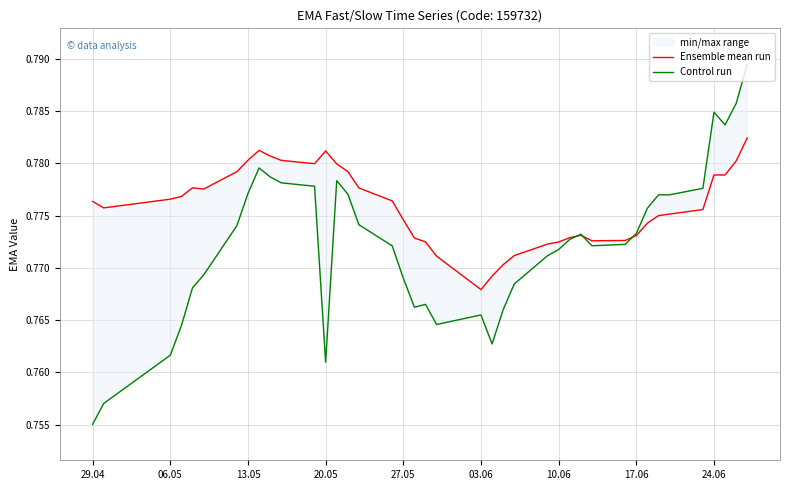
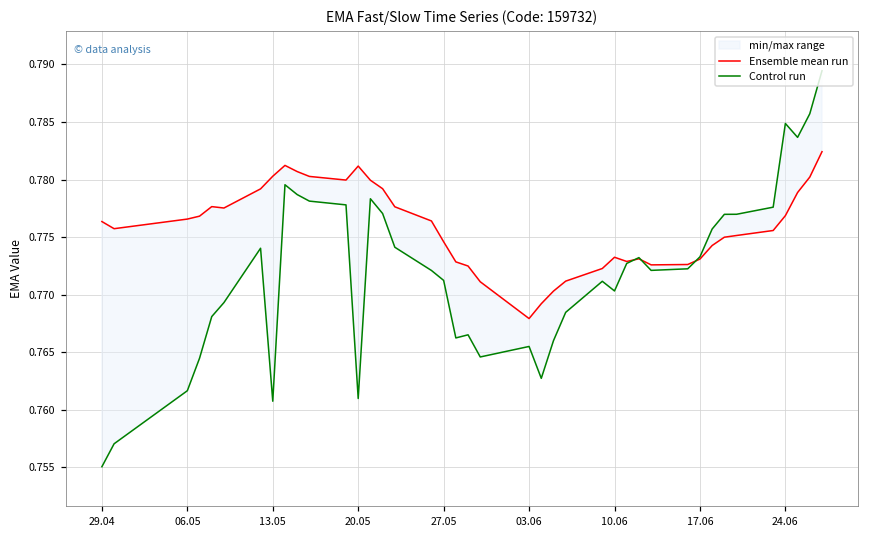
  {
    "Ensemble mean run": {
      "29.04": 0.7763,
      "06.05": 0.7766,
      "13.05": 0.7803,
      "20.05": 0.7812,
      "27.05": 0.7746,
      "03.06": 0.7679,
-     "10.06": 0.7725,
-     "24.06": 0.7789
+     "10.06": 0.7732,
+     "24.06": 0.7769
    },
    "Control run": {
      "29.04": 0.7550,
      "06.05": 0.7616,
-     "13.05": 0.7771,
+     "13.05": 0.7607,
      "20.05": 0.7610,
-     "27.05": 0.7690,
+     "27.05": 0.7712,
      "03.06": 0.7655,
-     "10.06": 0.7718,
+     "10.06": 0.7703,
      "24.06": 0.7849
    }
  }
